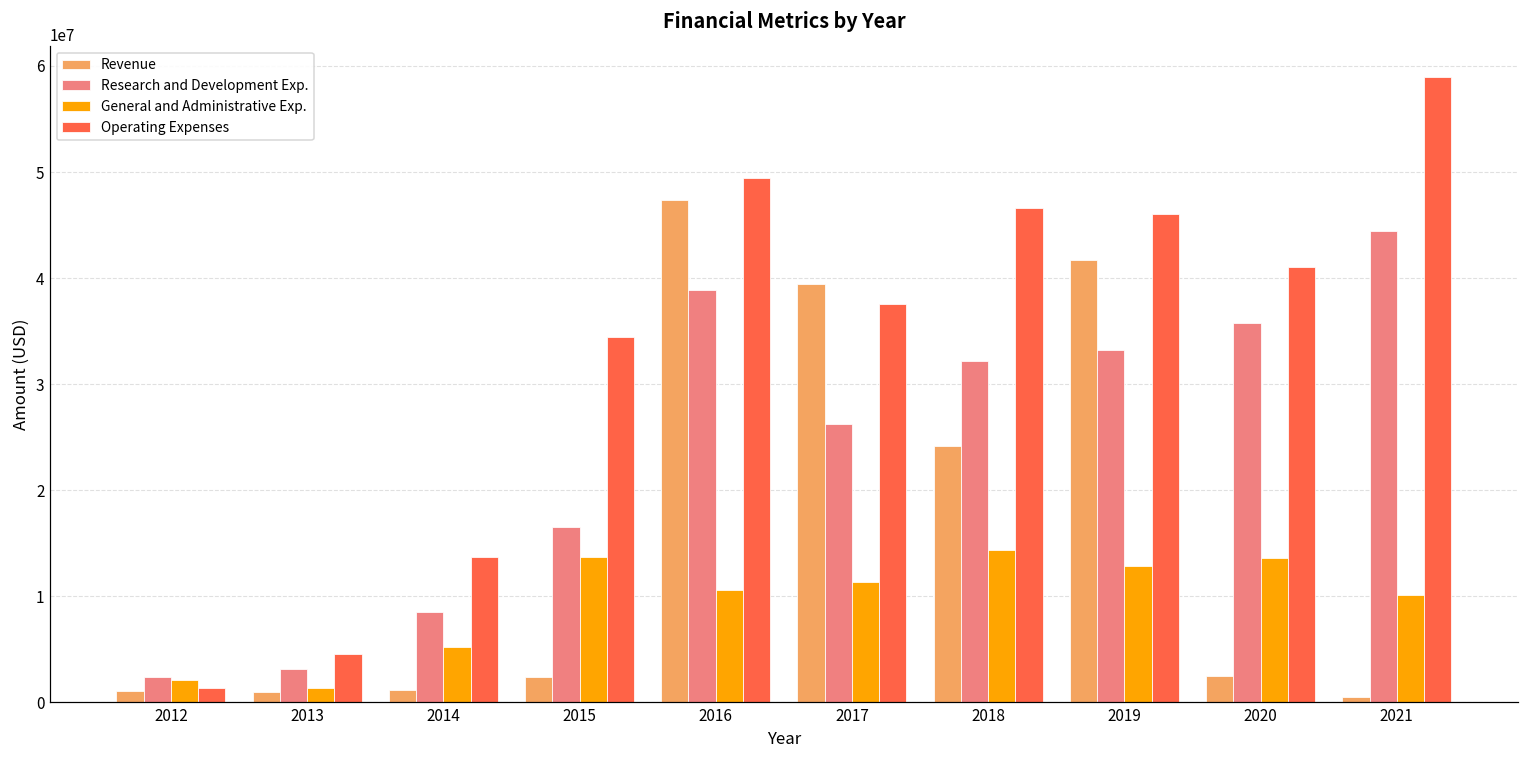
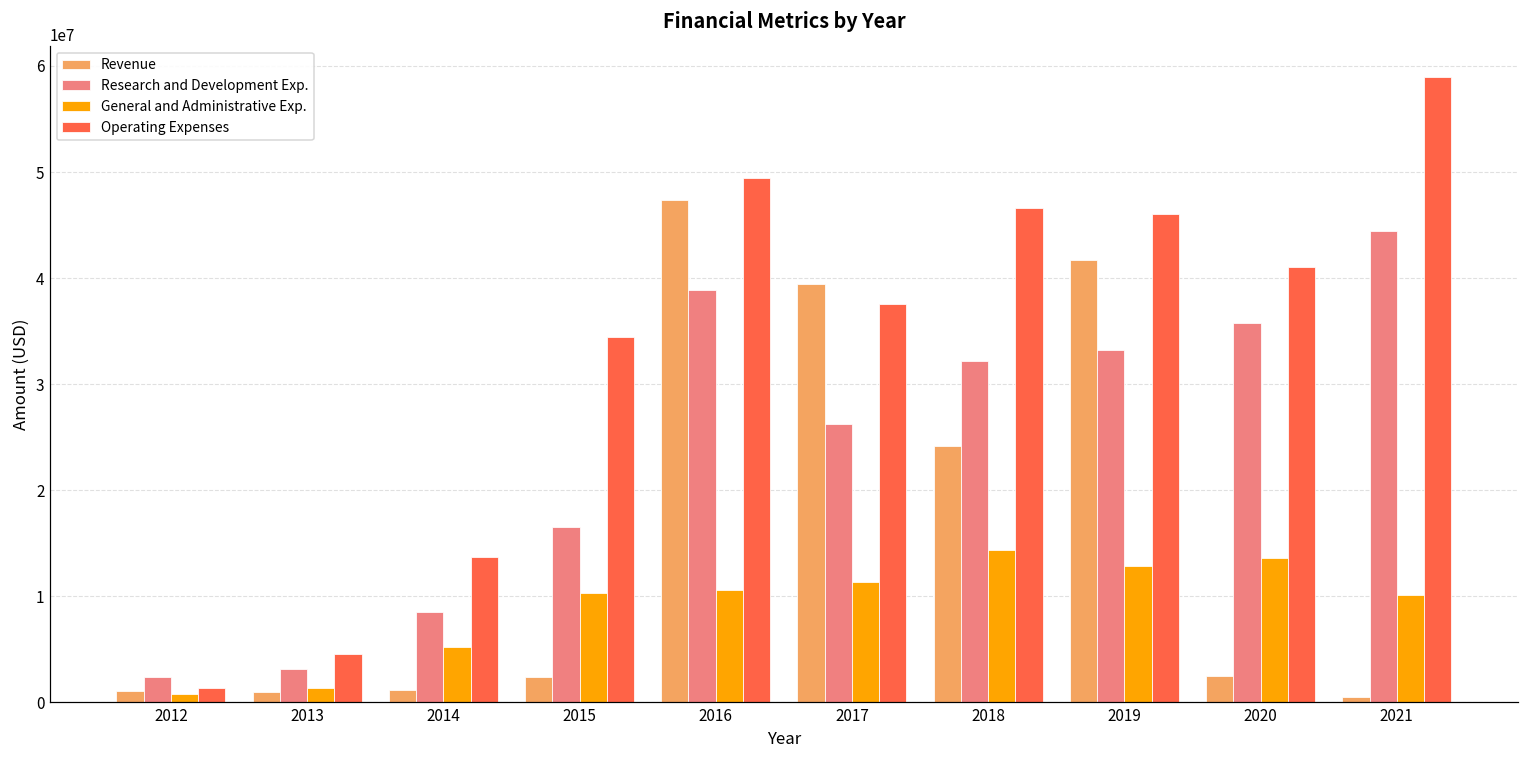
  {
    "General and Administrative Exp.": {
-     "2012": 2000000,
+     "2012": 1000000,
      "2013": 1000000,
      "2014": 5000000,
-     "2015": 14000000,
+     "2015": 10000000,
      "2016": 11000000,
      "2017": 11000000,
      "2018": 14000000,
      "2019": 13000000,
      "2020": 14000000,
      "2021": 10000000
    },
    "Operating Expenses": {
      "2012": 1000000,
      "2013": 5000000,
      "2014": 14000000,
      "2015": 34000000,
      "2016": 49000000,
      "2017": 38000000,
      "2018": 47000000,
      "2019": 46000000,
      "2020": 41000000,
      "2021": 59000000
    }
  }
